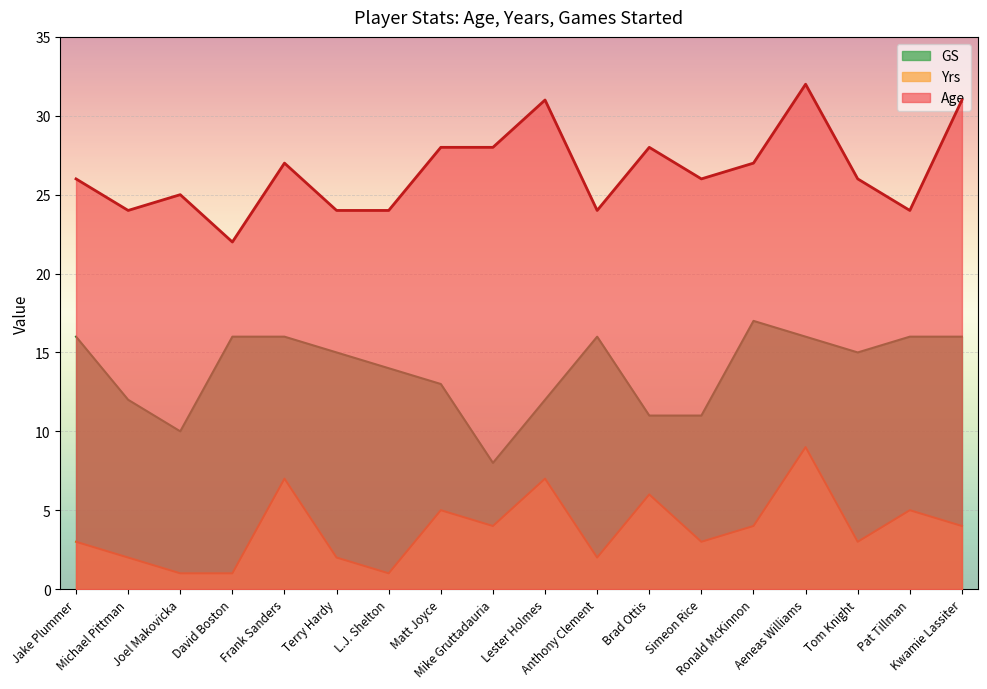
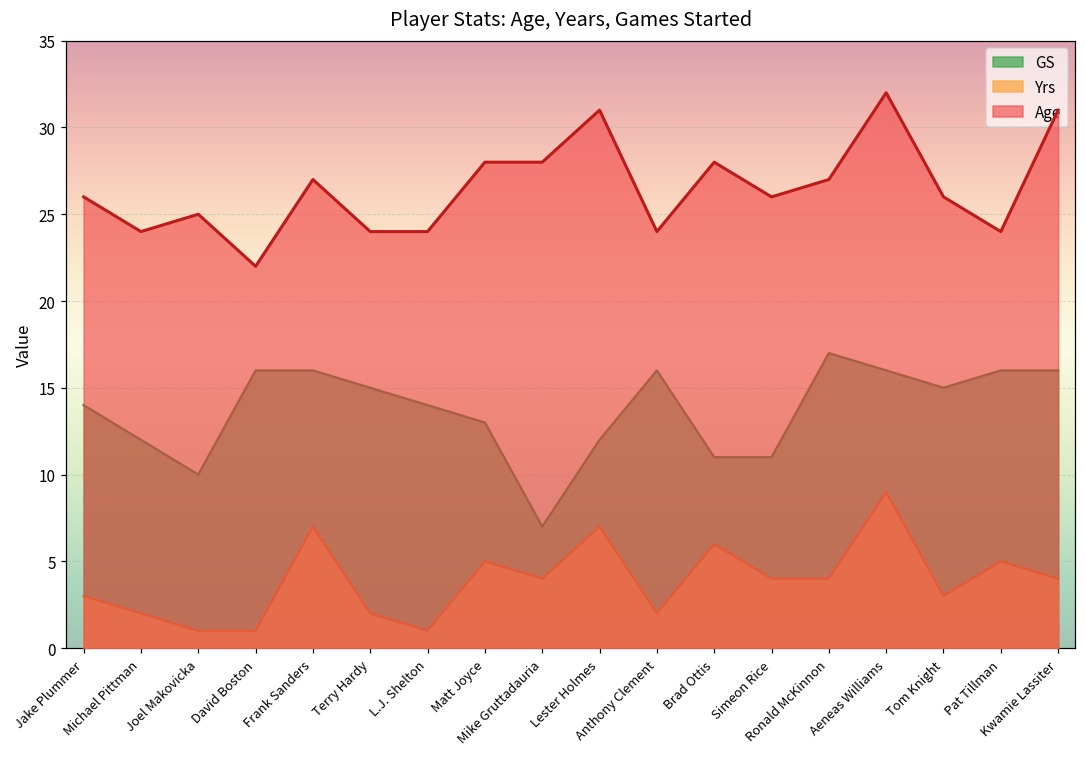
  {
    "GS": {
-     "Jake Plummer": 16,
+     "Jake Plummer": 14,
      "Michael Pittman": 12,
      "Joel Makovicka": 10,
      "David Boston": 16,
      "Frank Sanders": 16,
      "Terry Hardy": 15,
      "L.J. Shelton": 14,
      "Matt Joyce": 13,
-     "Mike Gruttadauria": 8,
+     "Mike Gruttadauria": 7,
      "Lester Holmes": 12,
      "Anthony Clement": 16,
      "Brad Ottis": 11,
      "Simeon Rice": 11,
      "Ronald McKinnon": 17,
      "Aeneas Williams": 16,
      "Tom Knight": 15,
      "Pat Tillman": 16,
      "Kwamie Lassiter": 16
    },
    "Yrs": {
      "Jake Plummer": 3,
      "Michael Pittman": 2,
      "Joel Makovicka": 1,
      "David Boston": 1,
      "Frank Sanders": 7,
      "Terry Hardy": 2,
      "L.J. Shelton": 1,
      "Matt Joyce": 5,
      "Mike Gruttadauria": 4,
      "Lester Holmes": 7,
      "Anthony Clement": 2,
      "Brad Ottis": 6,
-     "Simeon Rice": 3,
+     "Simeon Rice": 4,
      "Ronald McKinnon": 4,
      "Aeneas Williams": 9,
      "Tom Knight": 3,
      "Pat Tillman": 5,
      "Kwamie Lassiter": 4
    },
    "Age": {
      "Jake Plummer": 26,
      "Michael Pittman": 24,
      "Joel Makovicka": 25,
      "David Boston": 22,
      "Frank Sanders": 27,
      "Terry Hardy": 24,
      "L.J. Shelton": 24,
      "Matt Joyce": 28,
      "Mike Gruttadauria": 28,
      "Lester Holmes": 31,
      "Anthony Clement": 24,
      "Brad Ottis": 28,
      "Simeon Rice": 26,
      "Ronald McKinnon": 27,
      "Aeneas Williams": 32,
      "Tom Knight": 26,
      "Pat Tillman": 24
    }
  }
